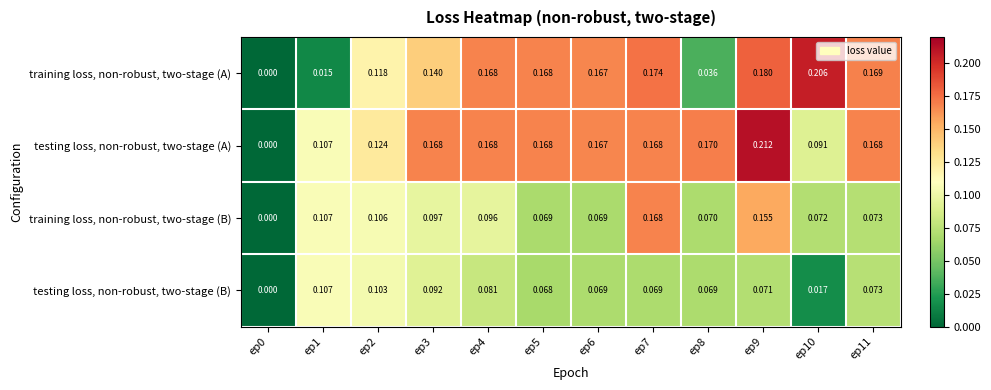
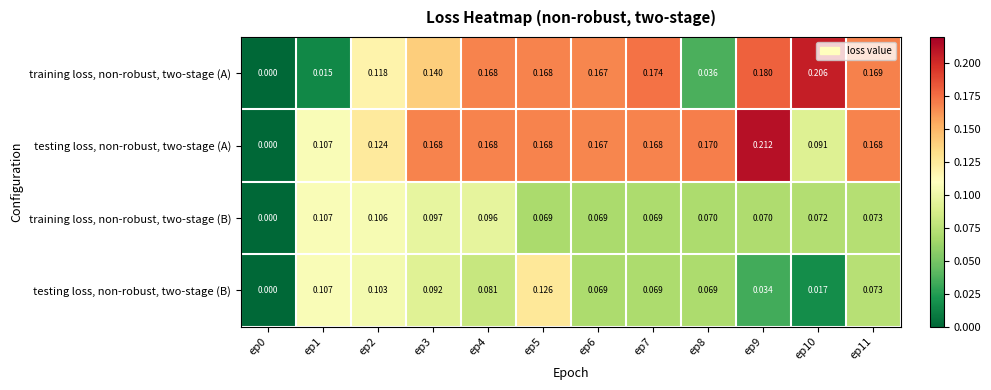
  {
    "training loss, non-robust, two-stage (A)": {
      "ep0": 0.000,
      "ep1": 0.015,
      "ep2": 0.118,
      "ep3": 0.140,
      "ep4": 0.168,
      "ep5": 0.168,
      "ep6": 0.167,
      "ep7": 0.174,
      "ep8": 0.036,
      "ep9": 0.180,
      "ep10": 0.206,
      "ep11": 0.169
    },
    "testing loss, non-robust, two-stage (A)": {
      "ep0": 0.000,
      "ep1": 0.107,
      "ep2": 0.124,
      "ep3": 0.168,
      "ep4": 0.168,
      "ep5": 0.168,
      "ep6": 0.167,
      "ep7": 0.168,
      "ep8": 0.170,
      "ep9": 0.212,
      "ep10": 0.091,
      "ep11": 0.168
    },
    "training loss, non-robust, two-stage (B)": {
      "ep0": 0.000,
      "ep1": 0.107,
      "ep2": 0.106,
      "ep3": 0.097,
      "ep4": 0.096,
      "ep5": 0.069,
      "ep6": 0.069,
-     "ep7": 0.168,
+     "ep7": 0.069,
      "ep8": 0.070,
-     "ep9": 0.155,
+     "ep9": 0.070,
      "ep10": 0.072,
      "ep11": 0.073
    },
    "testing loss, non-robust, two-stage (B)": {
      "ep0": 0.000,
      "ep1": 0.107,
      "ep2": 0.103,
      "ep3": 0.092,
      "ep4": 0.081,
-     "ep5": 0.068,
+     "ep5": 0.126,
      "ep6": 0.069,
      "ep7": 0.069,
      "ep8": 0.069,
-     "ep9": 0.071,
+     "ep9": 0.034,
      "ep10": 0.017,
      "ep11": 0.073
    }
  }
